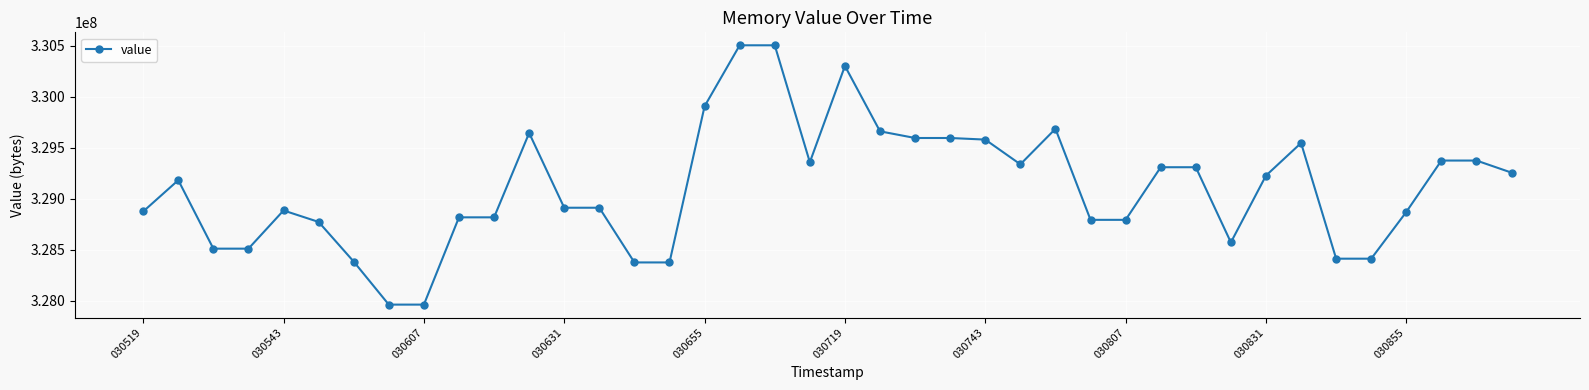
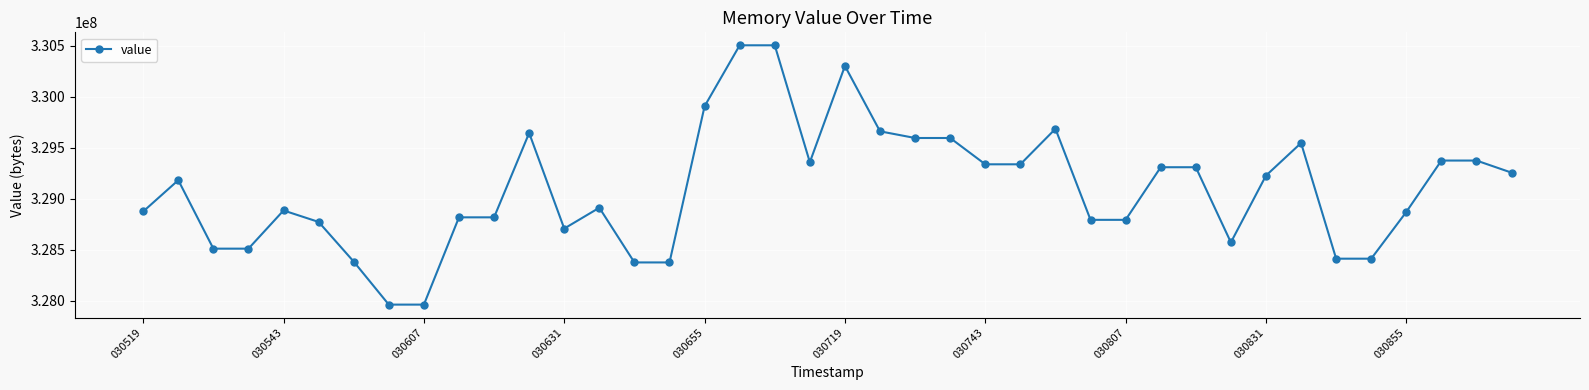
  {
    "030519": 328880000,
    "030543": 328890000,
    "030607": 327960000,
-   "030631": 328910000,
+   "030631": 328710000,
    "030655": 329910000,
    "030719": 330300000,
-   "030743": 329580000,
+   "030743": 329340000,
    "030807": 328790000,
    "030831": 329230000,
    "030855": 328870000
  }
